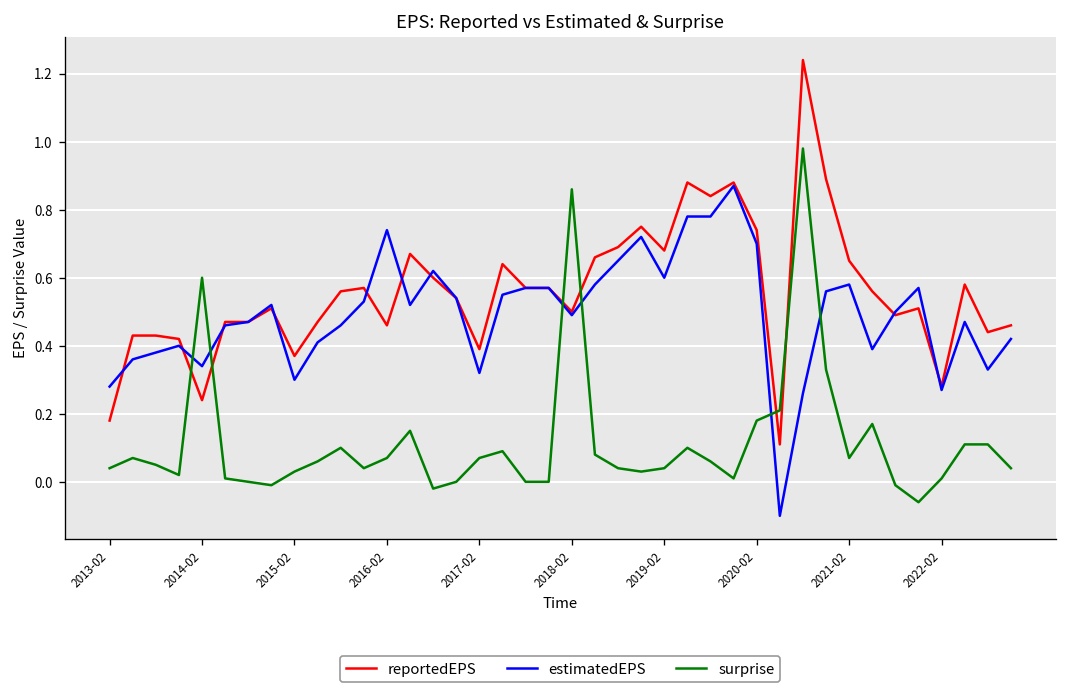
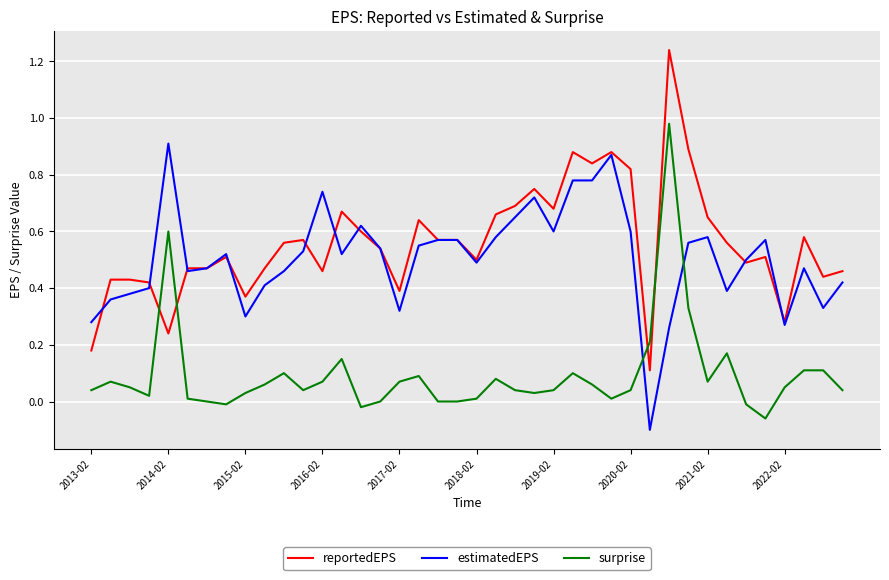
  {
    "reportedEPS": {
      "2013-02": 0.18,
      "2014-02": 0.24,
      "2015-02": 0.37,
      "2016-02": 0.46,
      "2017-02": 0.39,
      "2018-02": 0.50,
      "2019-02": 0.68,
-     "2020-02": 0.74,
+     "2020-02": 0.82,
      "2021-02": 0.65,
      "2022-02": 0.28
    },
    "estimatedEPS": {
      "2013-02": 0.28,
-     "2014-02": 0.34,
+     "2014-02": 0.91,
      "2015-02": 0.30,
      "2016-02": 0.74,
      "2017-02": 0.32,
      "2018-02": 0.49,
      "2019-02": 0.60,
-     "2020-02": 0.7,
+     "2020-02": 0.6,
      "2021-02": 0.58,
      "2022-02": 0.27
    },
    "surprise": {
      "2013-02": 0.04,
      "2014-02": 0.60,
      "2015-02": 0.03,
      "2016-02": 0.07,
      "2017-02": 0.07,
-     "2018-02": 0.86,
+     "2018-02": 0.01,
      "2019-02": 0.04,
-     "2020-02": 0.18,
+     "2020-02": 0.04,
      "2021-02": 0.07,
-     "2022-02": 0.01
+     "2022-02": 0.05
    }
  }
